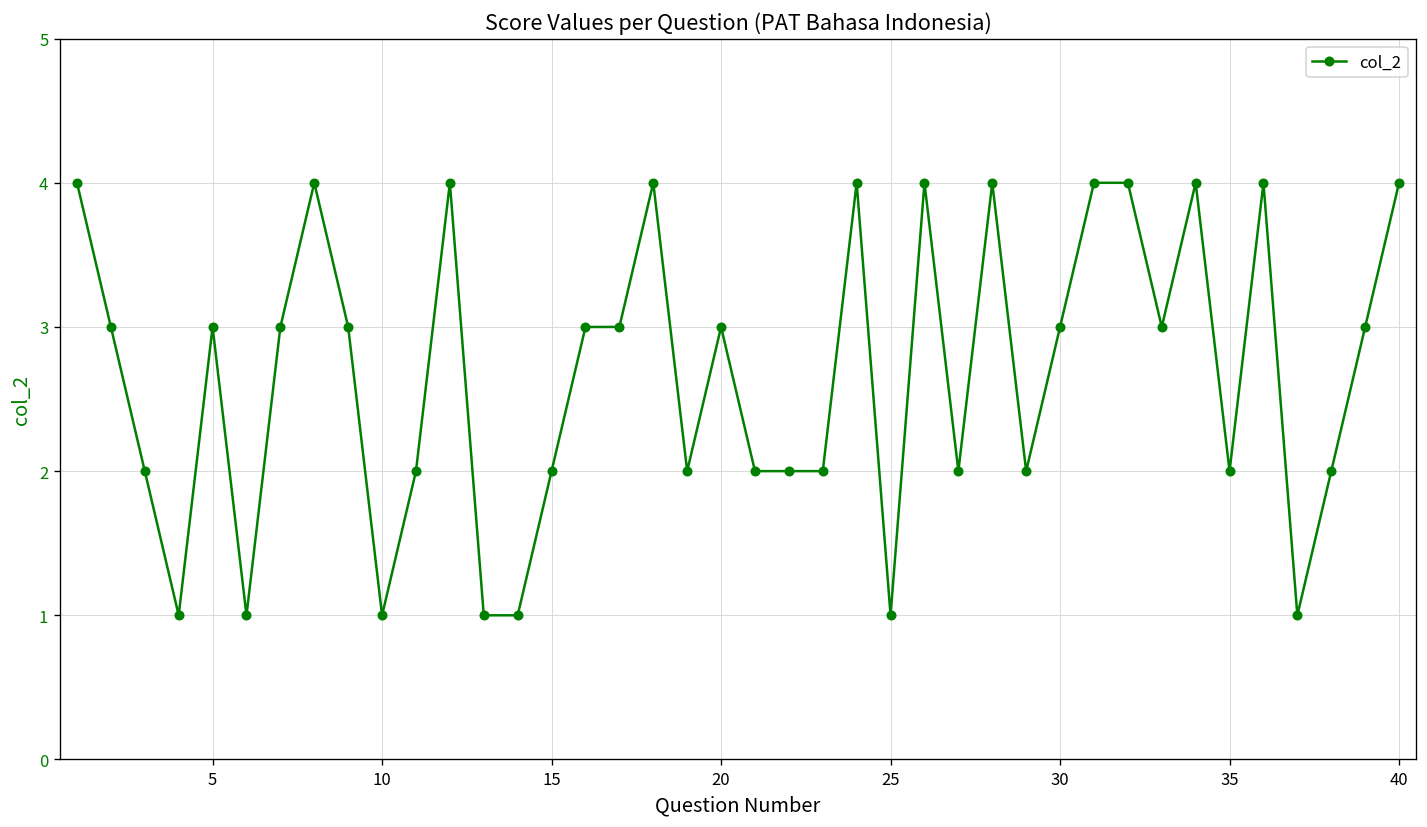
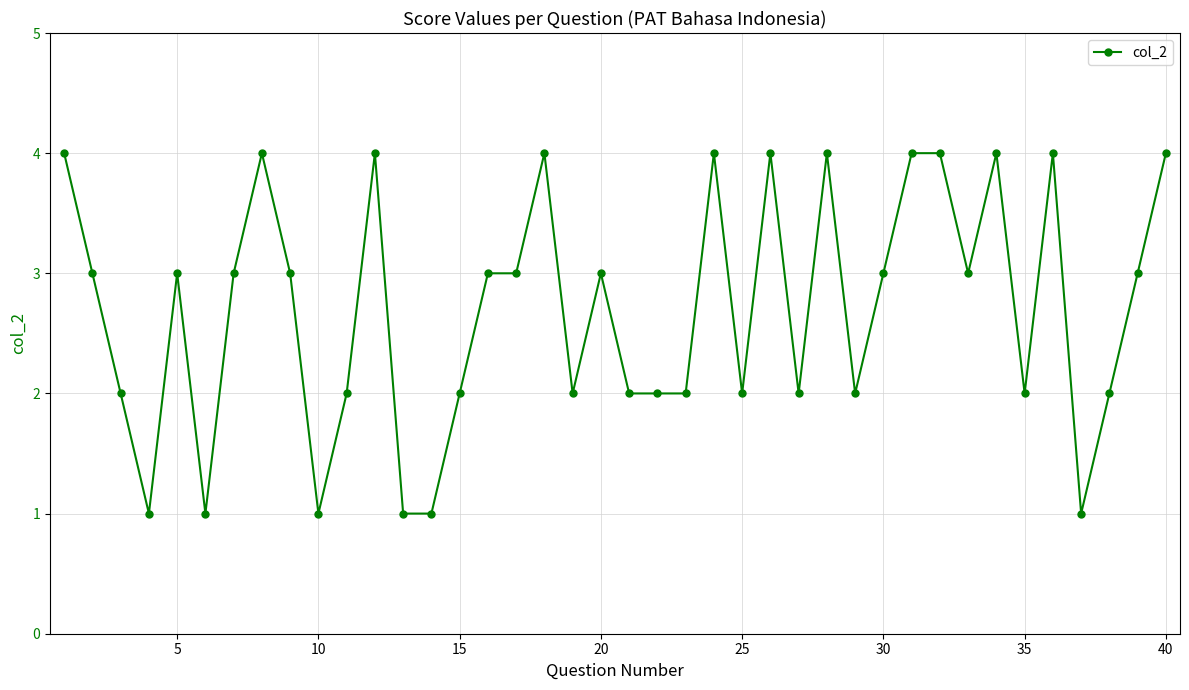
  {
    "5": 3,
    "10": 1,
    "15": 2,
    "20": 3,
-   "25": 1,
+   "25": 2,
    "30": 3,
    "35": 2,
    "40": 4
  }
